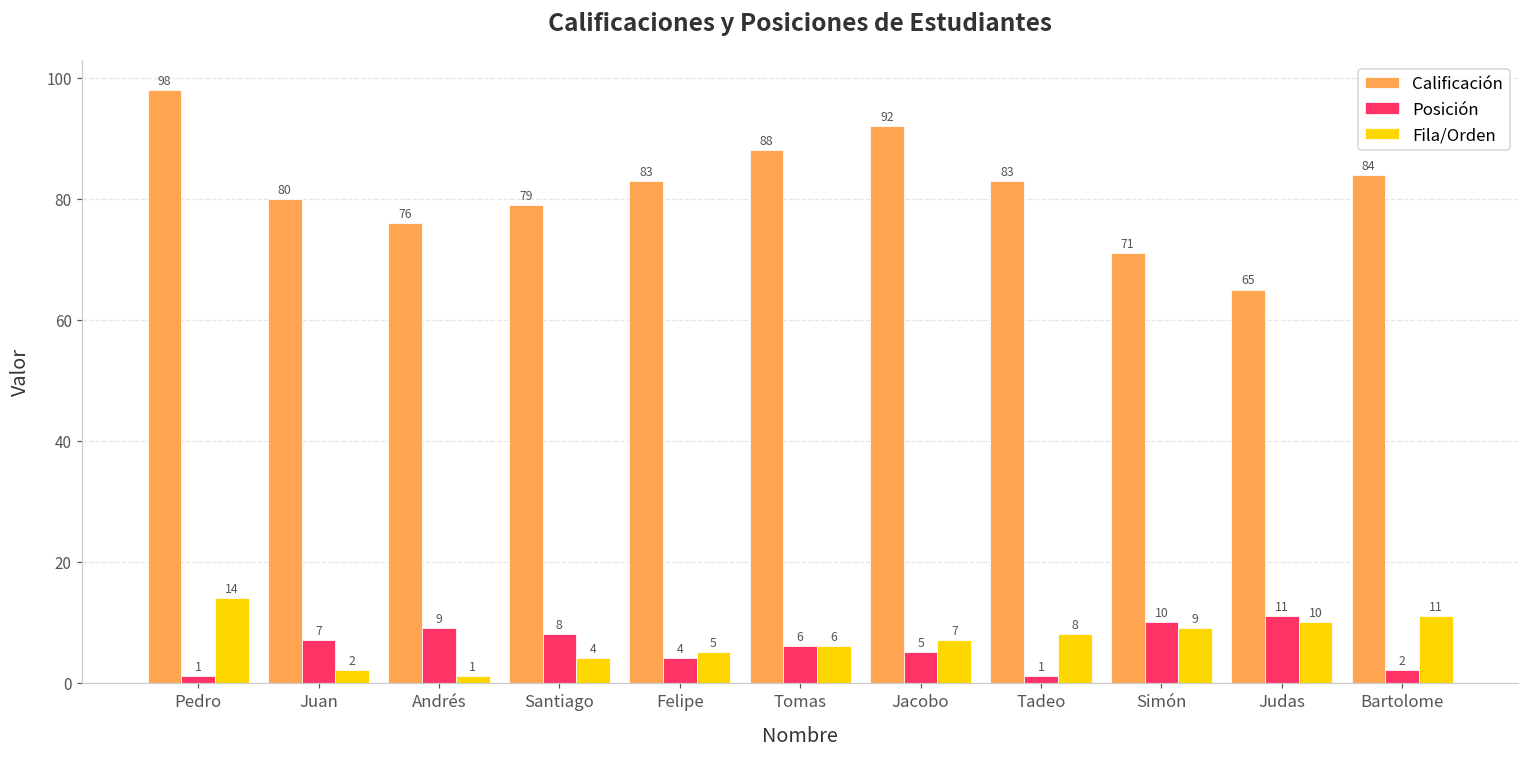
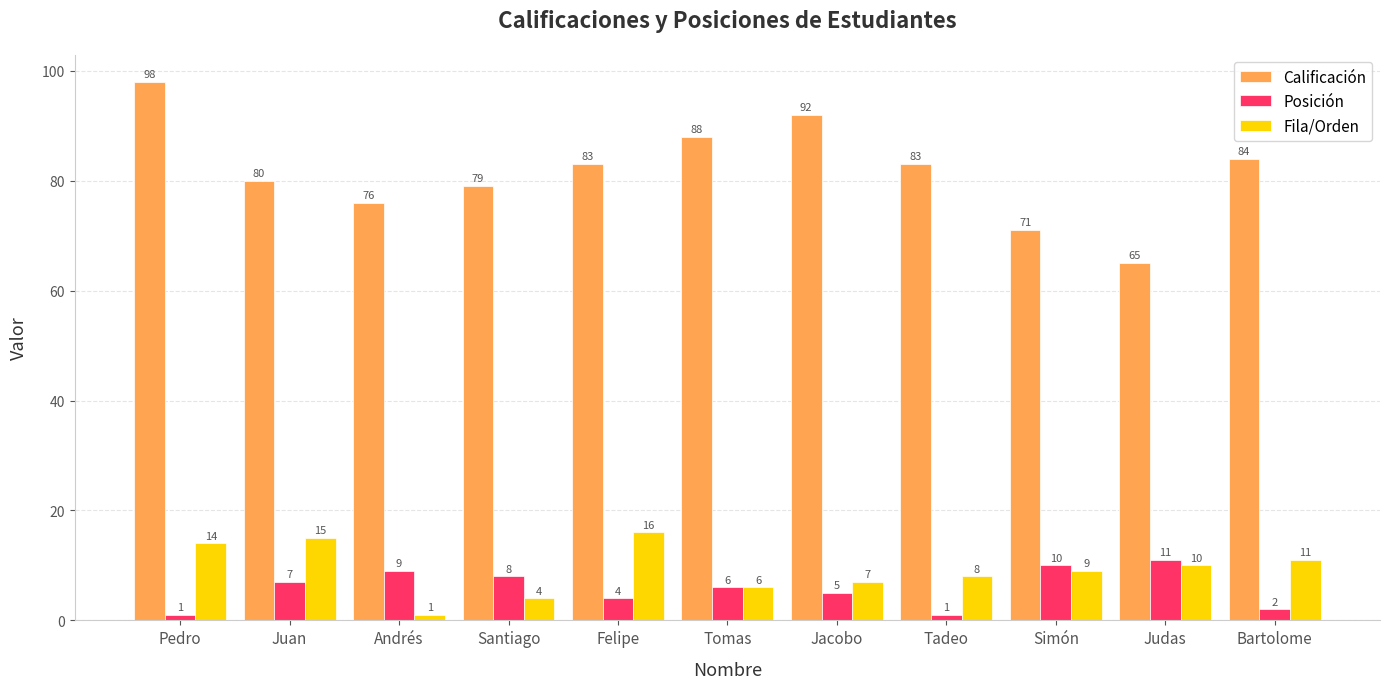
  {
    "Calificación": {
      "Pedro": 98,
      "Juan": 80,
      "Andrés": 76,
      "Santiago": 79,
      "Felipe": 83,
      "Tomas": 88,
      "Jacobo": 92,
      "Tadeo": 83,
      "Simón": 71,
      "Judas": 65,
      "Bartolome": 84
    },
    "Posición": {
      "Pedro": 1,
      "Juan": 7,
      "Andrés": 9,
      "Santiago": 8,
      "Felipe": 4,
      "Tomas": 6,
      "Jacobo": 5,
      "Tadeo": 1,
      "Simón": 10,
      "Judas": 11,
      "Bartolome": 2
    },
    "Fila/Orden": {
      "Pedro": 14,
-     "Juan": 2,
+     "Juan": 15,
      "Andrés": 1,
      "Santiago": 4,
-     "Felipe": 5,
+     "Felipe": 16,
      "Tomas": 6,
      "Jacobo": 7,
      "Tadeo": 8,
      "Simón": 9,
      "Judas": 10,
      "Bartolome": 11
    }
  }
